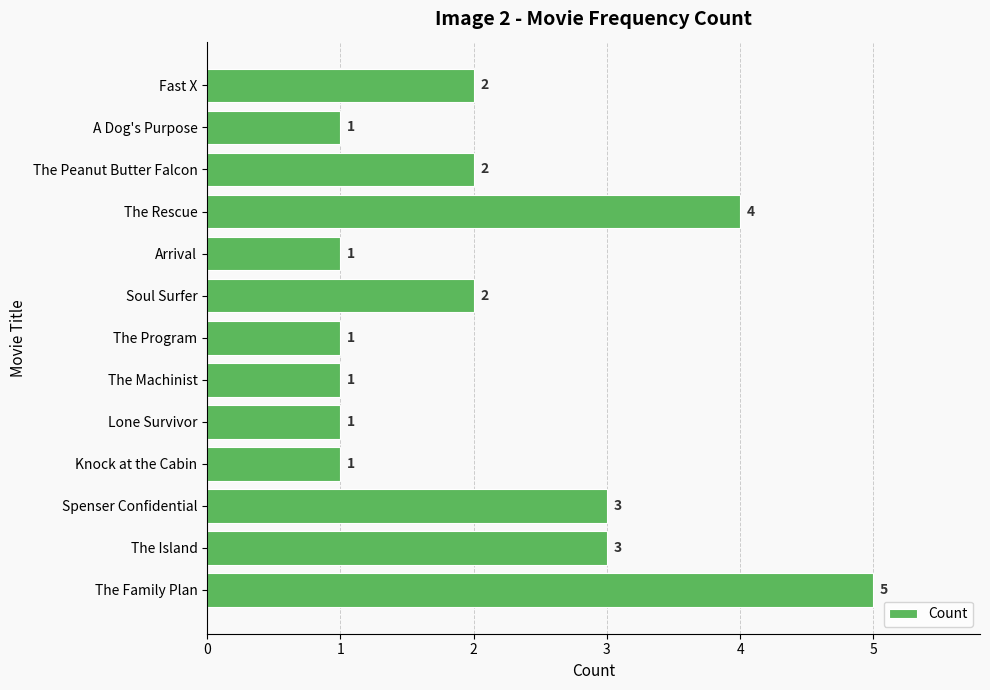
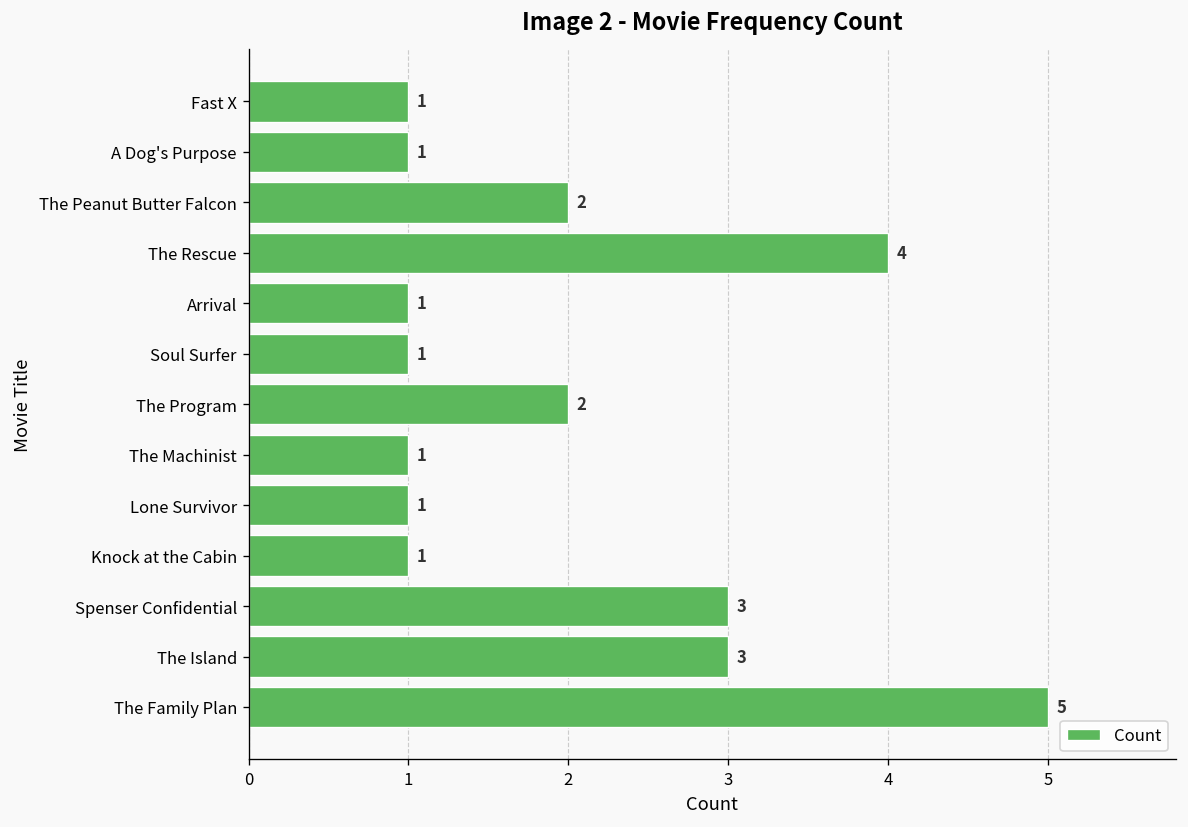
  {
-   "Fast X": 2,
+   "Fast X": 1,
    "A Dog's Purpose": 1,
    "The Peanut Butter Falcon": 2,
    "The Rescue": 4,
    "Arrival": 1,
-   "Soul Surfer": 2,
-   "The Program": 1,
+   "Soul Surfer": 1,
+   "The Program": 2,
    "The Machinist": 1,
    "Lone Survivor": 1,
    "Knock at the Cabin": 1,
    "Spenser Confidential": 3,
    "The Island": 3,
    "The Family Plan": 5
  }
